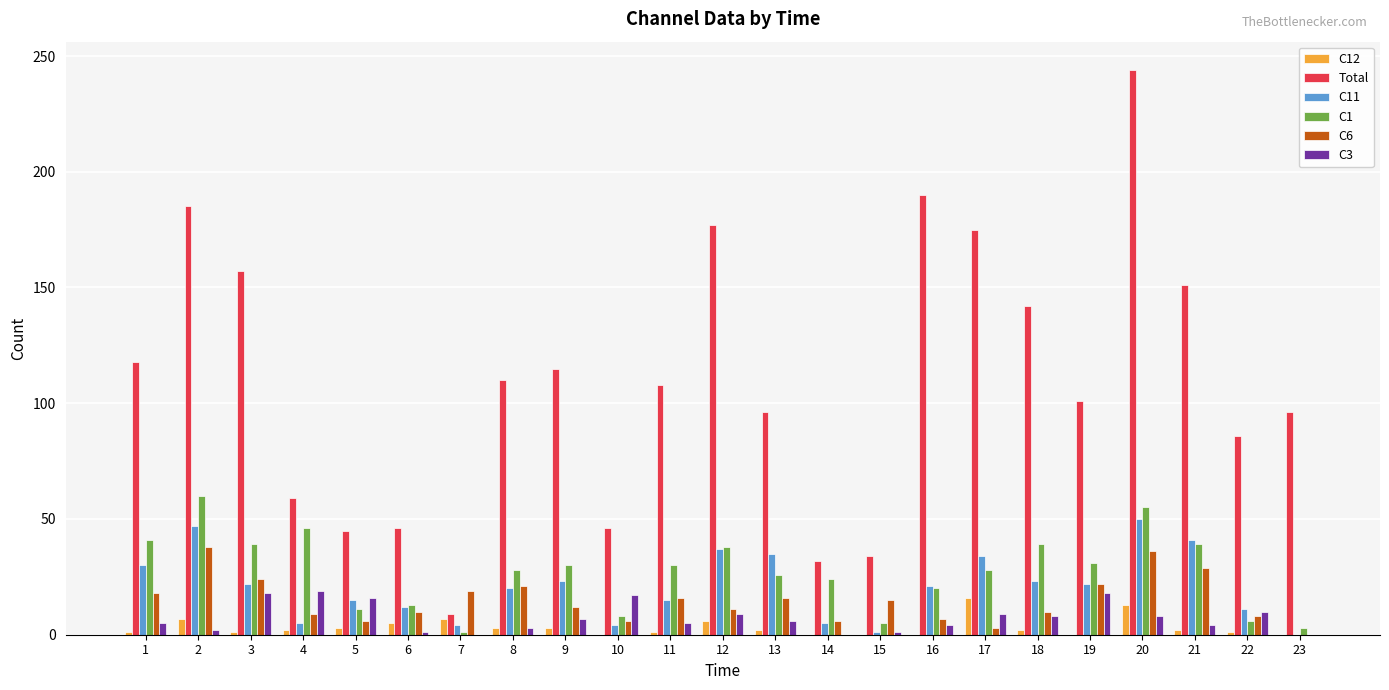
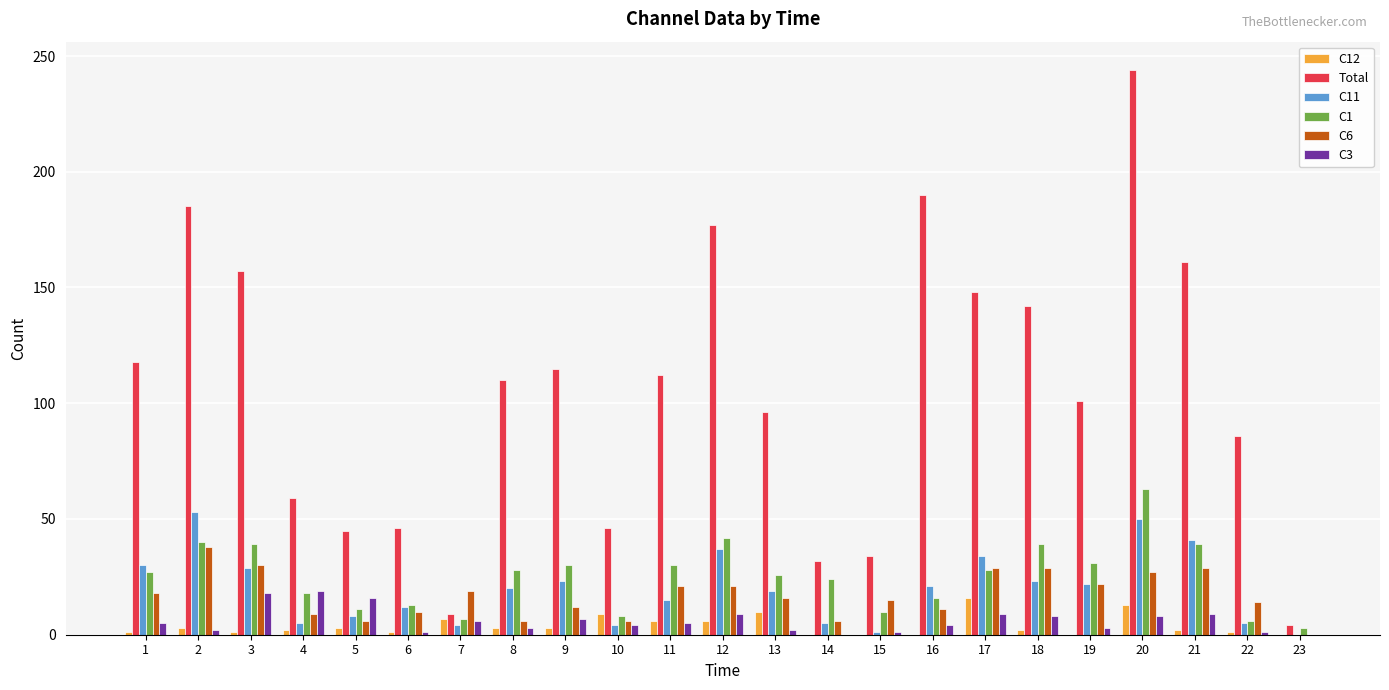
  {
    "C12": {
-     "2": 7,
+     "2": 3,
      "4": 2,
      "5": 3,
-     "6": 5,
+     "6": 1,
      "7": 7,
      "8": 3,
      "9": 3,
-     "10": 0,
-     "11": 1,
+     "10": 9,
+     "11": 6,
      "12": 6,
-     "13": 2,
+     "13": 10,
      "14": 0,
      "15": 0,
      "16": 0,
      "17": 16,
      "18": 2,
      "19": 0,
      "20": 13,
      "21": 2,
      "23": 0
    },
    "Total": {
      "1": 118,
      "2": 185,
      "3": 157,
      "4": 59,
      "5": 45,
      "6": 46,
      "7": 9,
      "8": 110,
      "9": 115,
      "10": 46,
-     "11": 108,
+     "11": 112,
      "12": 177,
      "13": 96,
      "14": 32,
      "15": 34,
      "16": 190,
-     "17": 175,
+     "17": 148,
      "18": 142,
      "19": 101,
      "20": 244,
-     "21": 151,
+     "21": 161,
      "22": 86,
-     "23": 96
+     "23": 4
    },
    "C11": {
      "1": 30,
-     "2": 47,
-     "3": 22,
+     "2": 53,
+     "3": 29,
      "4": 5,
-     "5": 15,
+     "5": 8,
      "6": 12,
      "7": 4,
      "8": 20,
      "9": 23,
      "10": 4,
      "11": 15,
      "12": 37,
-     "13": 35,
+     "13": 19,
      "14": 5,
      "16": 21,
      "17": 34,
      "18": 23,
      "19": 22,
      "20": 50,
      "21": 41,
-     "22": 11,
+     "22": 5,
      "23": 0
    },
    "C1": {
-     "1": 41,
-     "2": 60,
+     "1": 27,
+     "2": 40,
      "3": 39,
-     "4": 46,
+     "4": 18,
      "5": 11,
      "6": 13,
-     "7": 1,
+     "7": 7,
      "8": 28,
      "9": 30,
      "10": 8,
      "11": 30,
-     "12": 38,
+     "12": 42,
      "13": 26,
      "14": 24,
-     "15": 5,
-     "16": 20,
+     "15": 10,
+     "16": 16,
      "17": 28,
      "18": 39,
      "19": 31,
-     "20": 55,
+     "20": 63,
      "21": 39,
      "22": 6,
      "23": 3
    },
    "C6": {
      "1": 18,
      "2": 38,
-     "3": 24,
+     "3": 30,
      "4": 9,
      "5": 6,
      "6": 10,
      "7": 19,
-     "8": 21,
+     "8": 6,
      "9": 12,
      "10": 6,
-     "11": 16,
-     "12": 11,
+     "11": 21,
+     "12": 21,
      "13": 16,
      "14": 6,
      "15": 15,
-     "16": 7,
-     "17": 3,
-     "18": 10,
+     "16": 11,
+     "17": 29,
+     "18": 29,
      "19": 22,
-     "20": 36,
+     "20": 27,
      "21": 29,
-     "22": 8,
+     "22": 14,
      "23": 0
    },
    "C3": {
      "1": 5,
      "2": 2,
      "3": 18,
      "4": 19,
      "5": 16,
-     "7": 0,
+     "7": 6,
      "8": 3,
      "9": 7,
-     "10": 17,
+     "10": 4,
      "11": 5,
      "12": 9,
-     "13": 6,
+     "13": 2,
      "14": 0,
      "16": 4,
      "17": 9,
      "18": 8,
-     "19": 18,
+     "19": 3,
      "20": 8,
-     "21": 4,
-     "22": 10,
+     "21": 9,
+     "22": 1,
      "23": 0
    }
  }
